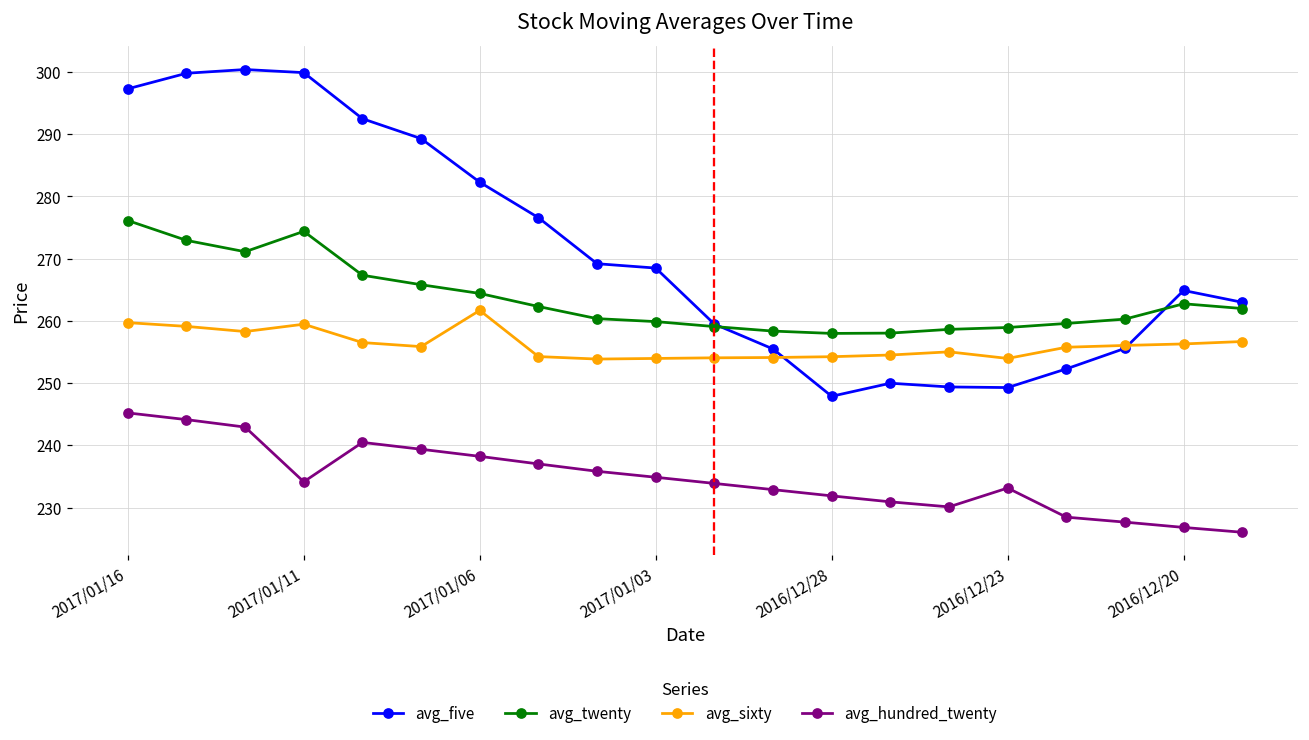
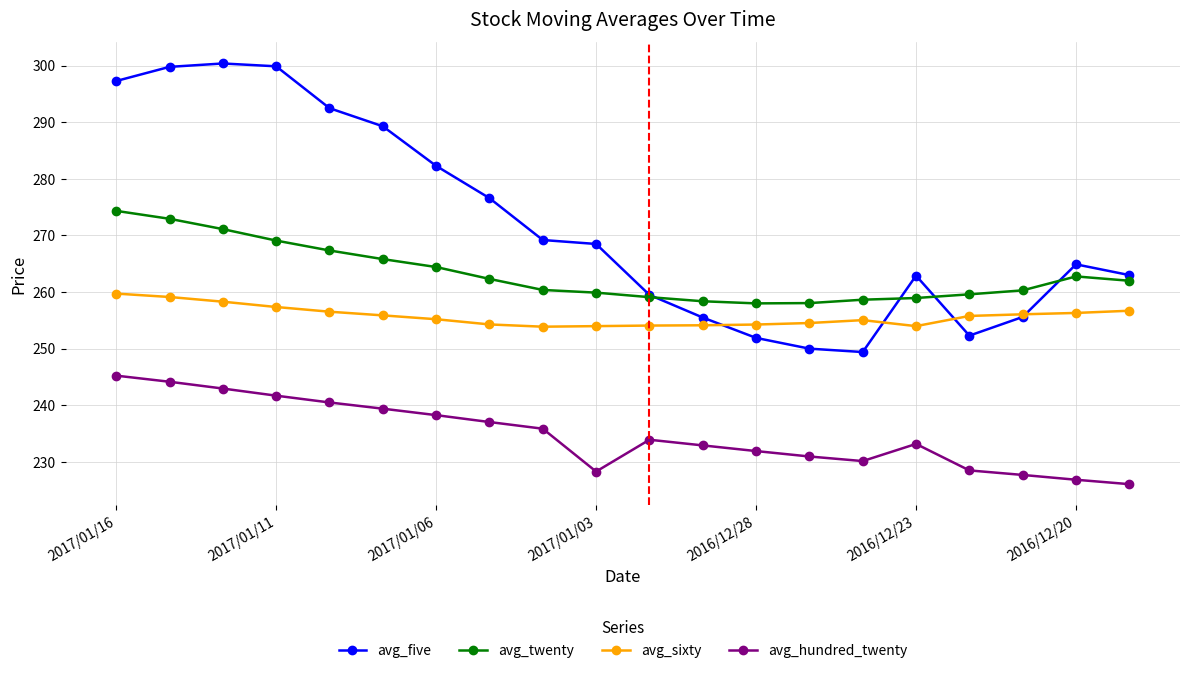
  {
    "avg_five": {
      "2017/01/16": 297,
      "2017/01/11": 300,
      "2017/01/06": 282,
      "2017/01/03": 269,
-     "2016/12/28": 248,
-     "2016/12/23": 249,
+     "2016/12/28": 252,
+     "2016/12/23": 263,
      "2016/12/20": 265
    },
    "avg_twenty": {
-     "2017/01/16": 276,
-     "2017/01/11": 274,
+     "2017/01/16": 274,
+     "2017/01/11": 269,
      "2017/01/06": 264,
      "2017/01/03": 260,
      "2016/12/28": 258,
      "2016/12/23": 259,
      "2016/12/20": 263
    },
    "avg_sixty": {
      "2017/01/16": 260,
-     "2017/01/11": 259,
-     "2017/01/06": 262,
+     "2017/01/11": 257,
+     "2017/01/06": 255,
      "2017/01/03": 254,
      "2016/12/28": 254,
      "2016/12/23": 254,
      "2016/12/20": 256
    },
    "avg_hundred_twenty": {
      "2017/01/16": 245,
-     "2017/01/11": 234,
+     "2017/01/11": 242,
      "2017/01/06": 238,
-     "2017/01/03": 235,
+     "2017/01/03": 228,
      "2016/12/28": 232,
      "2016/12/23": 233,
      "2016/12/20": 227
    }
  }
